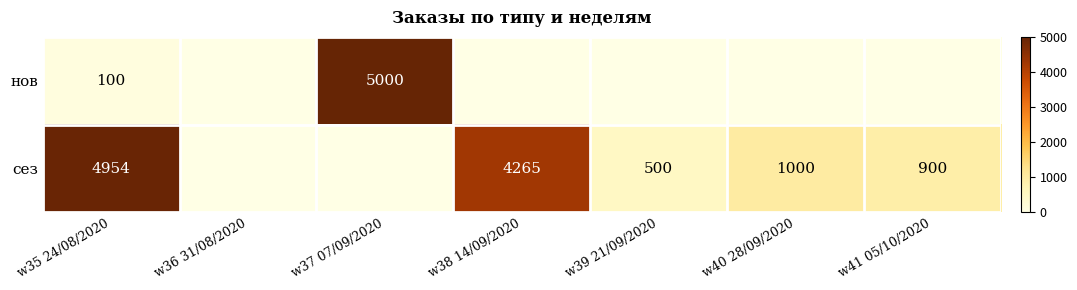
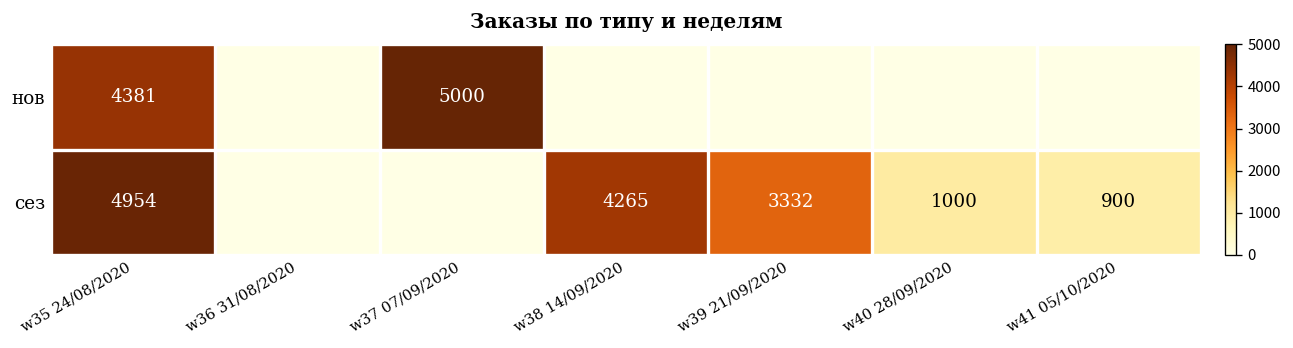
  {
    "нов": {
-     "w35 24/08/2020": 100,
+     "w35 24/08/2020": 4381,
      "w37 07/09/2020": 5000
    },
    "сез": {
      "w35 24/08/2020": 4954,
      "w38 14/09/2020": 4265,
-     "w39 21/09/2020": 500,
+     "w39 21/09/2020": 3332,
      "w40 28/09/2020": 1000,
      "w41 05/10/2020": 900
    }
  }
